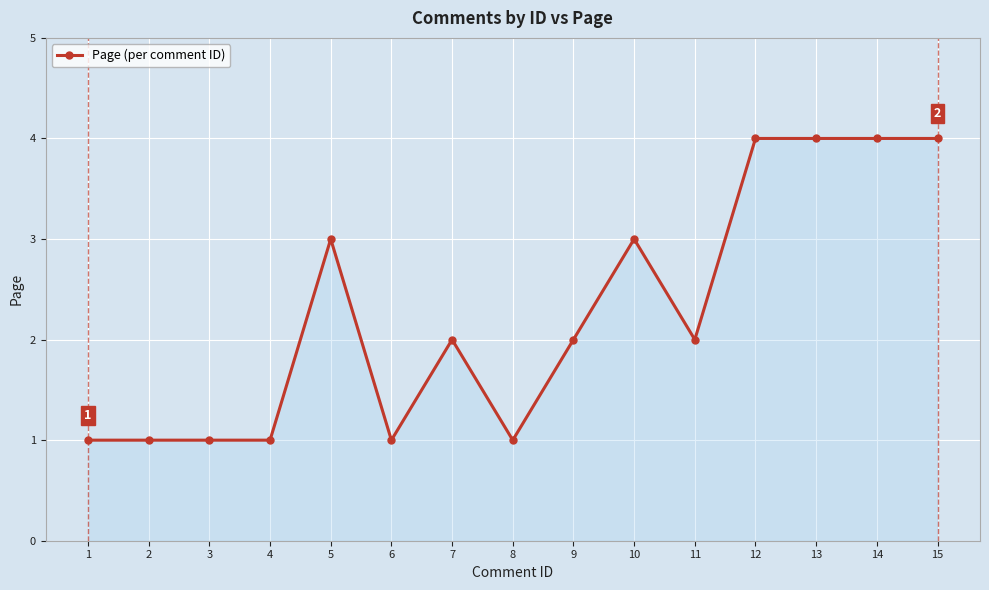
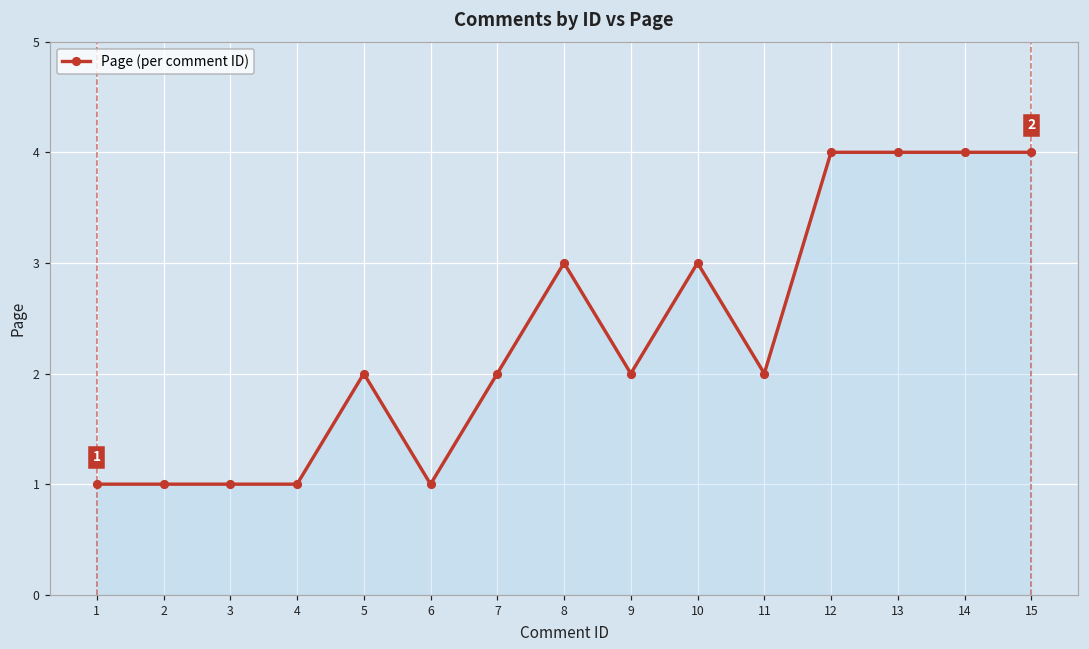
  {
    "2": 1,
    "3": 1,
    "4": 1,
-   "5": 3,
+   "5": 2,
    "6": 1,
    "7": 2,
-   "8": 1,
+   "8": 3,
    "9": 2,
    "10": 3,
    "11": 2,
    "12": 4,
    "13": 4,
    "14": 4
  }
